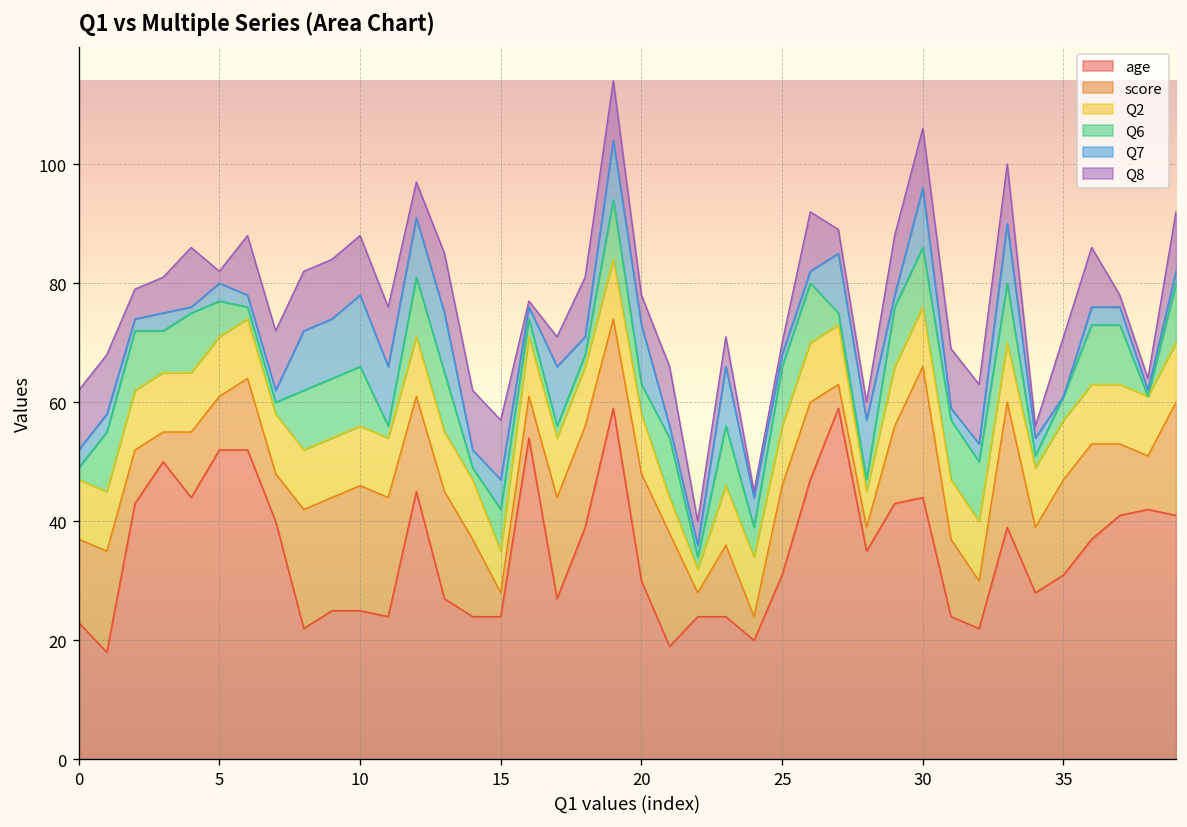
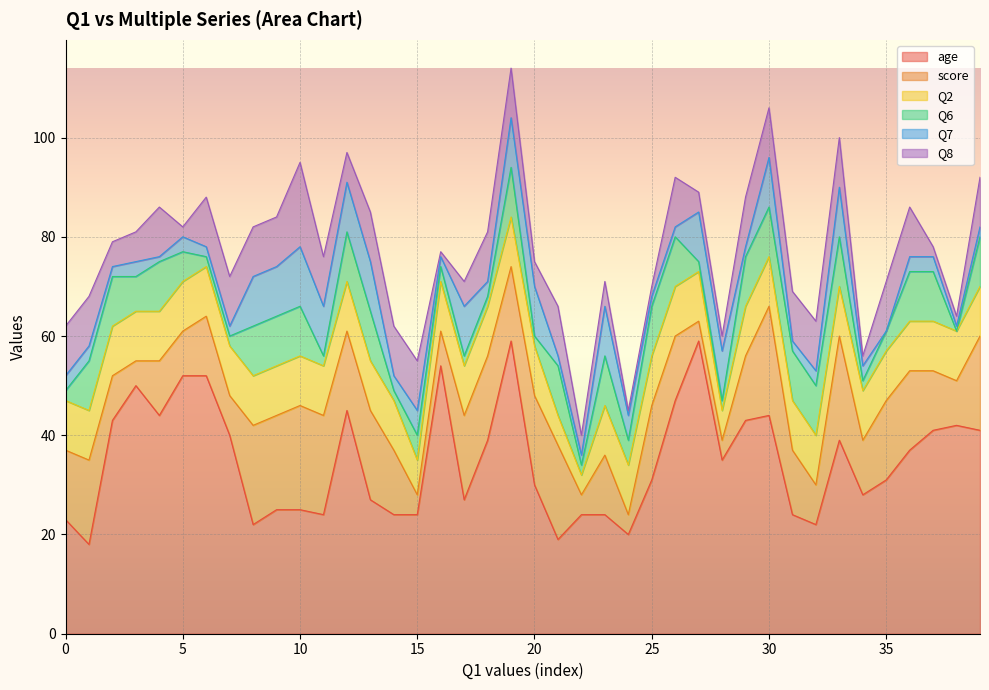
  {
    "Q6": {
      "0": 2,
      "5": 6,
      "10": 10,
-     "15": 7,
-     "20": 5,
+     "15": 5,
+     "20": 2,
      "25": 10,
      "30": 10
    },
    "Q7": {
      "0": 3,
      "5": 3,
      "10": 12,
      "15": 5,
      "20": 10,
      "25": 2,
      "30": 10
    },
    "Q8": {
      "0": 10,
      "5": 2,
-     "10": 10,
+     "10": 17,
      "15": 10,
      "20": 5,
      "25": 2,
      "30": 10,
      "35": 10
    }
  }
